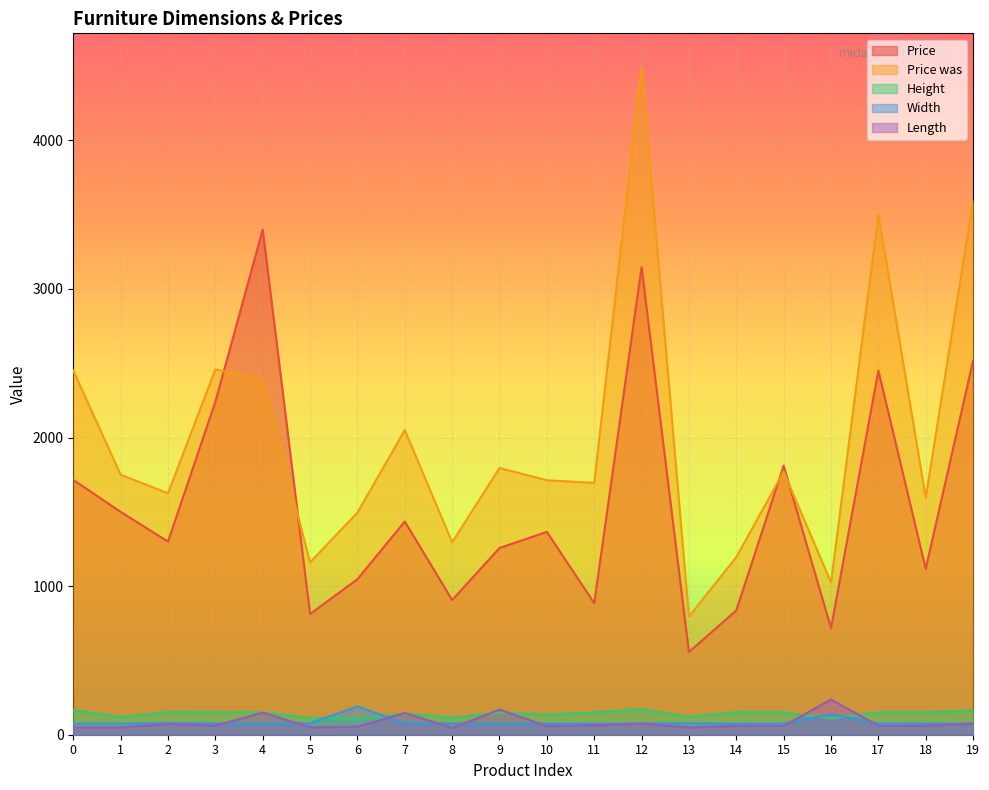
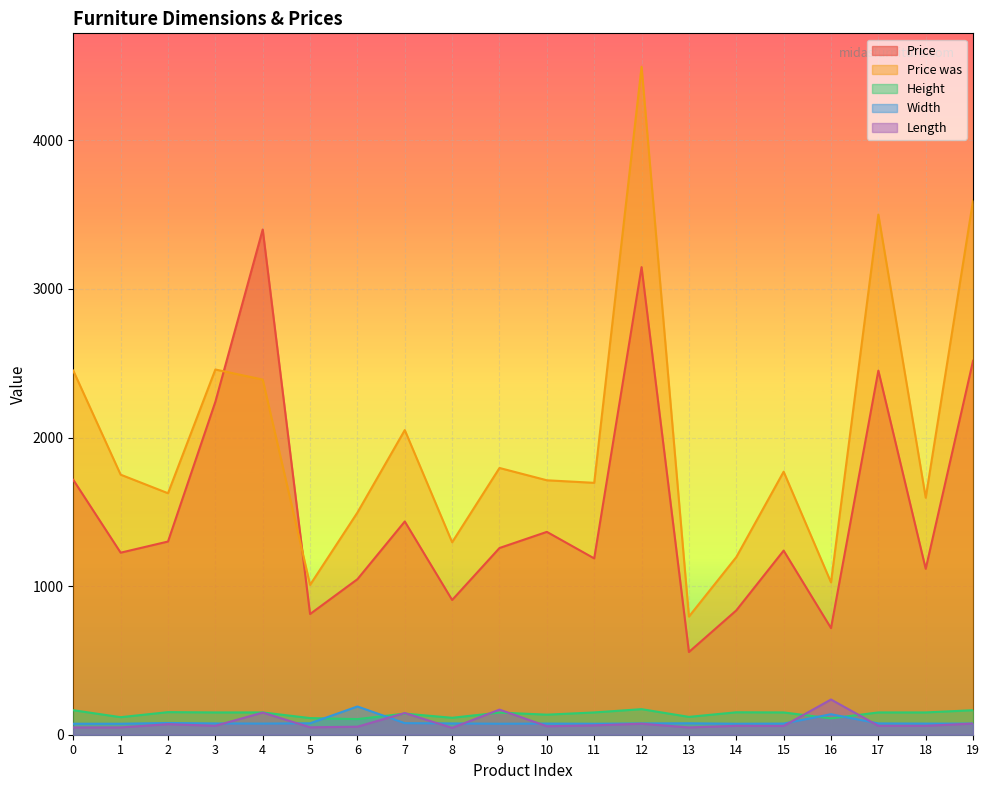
  {
    "Price": {
      "0": 1720,
-     "1": 1500,
+     "1": 1230,
      "2": 1300,
      "3": 2240,
      "4": 3400,
      "5": 810,
      "6": 1050,
      "7": 1440,
      "8": 910,
      "9": 1260,
      "10": 1370,
-     "11": 890,
+     "11": 1190,
      "12": 3150,
      "13": 560,
      "14": 840,
-     "15": 1810,
+     "15": 1240,
      "16": 720,
      "17": 2450,
      "18": 1120,
      "19": 2520
    },
    "Price was": {
      "0": 2450,
      "1": 1750,
      "2": 1630,
      "3": 2460,
      "4": 2390,
-     "5": 1160,
+     "5": 1010,
      "6": 1500,
      "7": 2050,
      "8": 1300,
      "9": 1800,
      "10": 1710,
      "11": 1700,
      "12": 4500,
      "13": 800,
      "14": 1200,
      "15": 1770,
      "16": 1030,
      "17": 3500,
      "18": 1600,
      "19": 3600
    },
    "Height": {
      "0": 170,
      "1": 120,
      "2": 150,
      "3": 150,
      "5": 110,
      "6": 110,
      "8": 110,
      "9": 150,
      "10": 140,
      "11": 150,
      "12": 170,
      "13": 120,
      "14": 150,
      "15": 150,
      "16": 110,
      "17": 150,
      "18": 150,
      "19": 170
    },
    "Width": {
      "0": 70,
      "1": 70,
      "4": 80,
      "5": 80,
      "6": 190,
      "7": 80,
      "8": 80,
      "9": 70,
      "10": 80,
      "13": 80,
      "16": 140
    },
    "Length": {
      "0": 50,
      "1": 50,
      "5": 50,
      "6": 50,
      "8": 50,
      "9": 170,
      "10": 60,
      "13": 50,
      "16": 240
    }
  }
